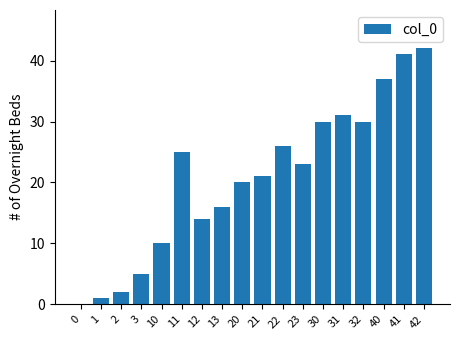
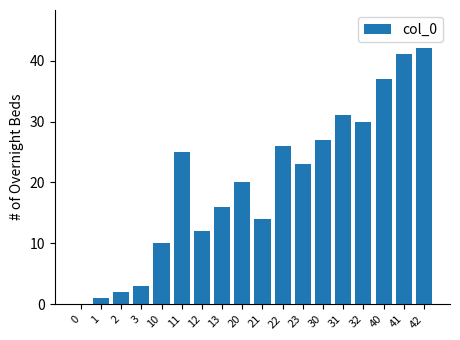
  {
    "0": 0,
    "1": 1,
    "2": 2,
-   "3": 5,
+   "3": 3,
    "10": 10,
    "11": 25,
-   "12": 14,
+   "12": 12,
    "13": 16,
    "20": 20,
-   "21": 21,
+   "21": 14,
    "22": 26,
    "23": 23,
-   "30": 30,
+   "30": 27,
    "31": 31,
    "32": 30,
    "40": 37,
    "41": 41,
    "42": 42
  }
